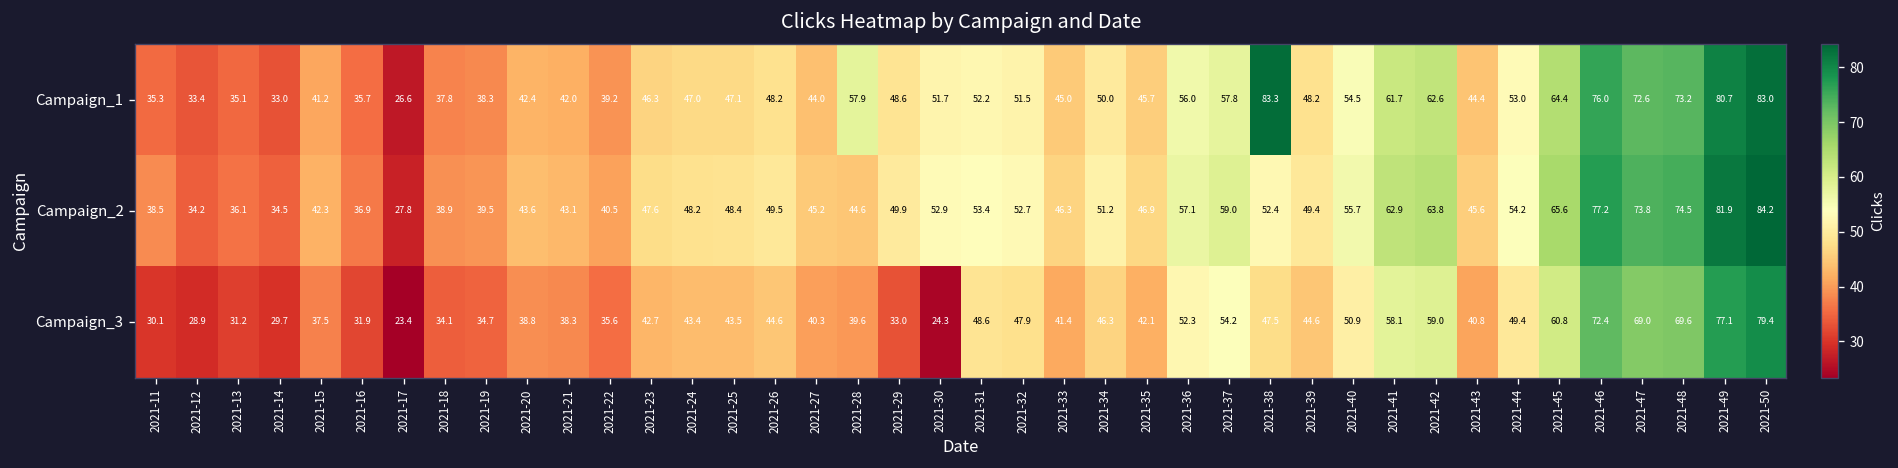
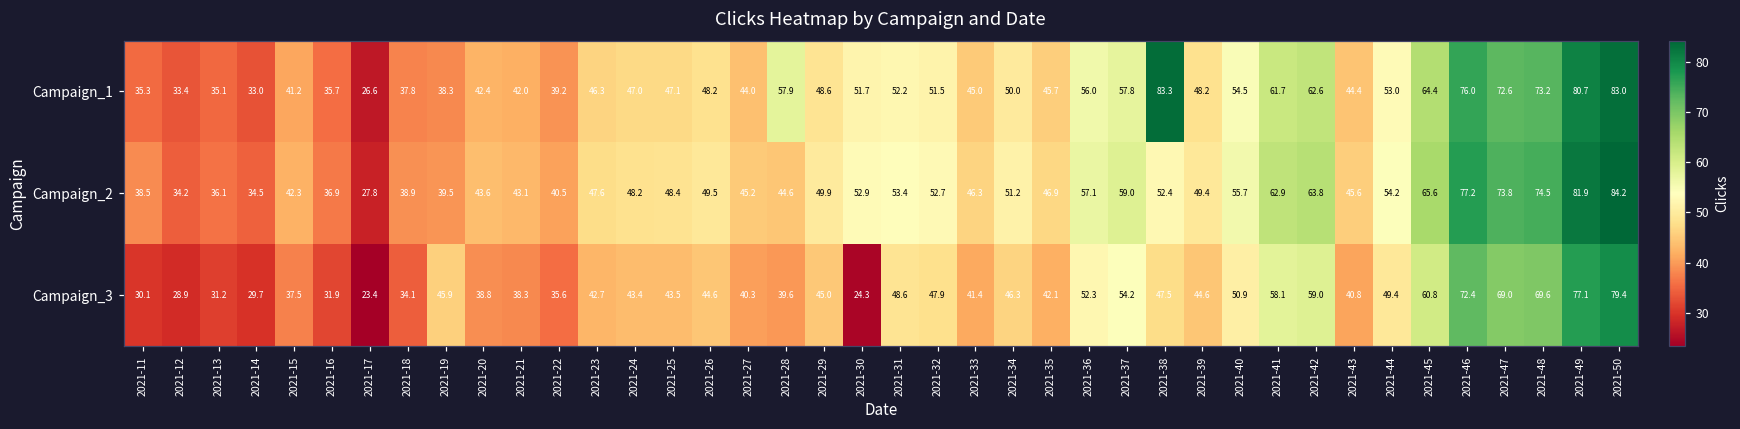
  {
    "Campaign_1": {
      "2021-11": 35.3,
      "2021-12": 33.4,
      "2021-13": 35.1,
      "2021-14": 33.0,
      "2021-15": 41.2,
      "2021-16": 35.7,
      "2021-17": 26.6,
      "2021-18": 37.8,
      "2021-19": 38.3,
      "2021-20": 42.4,
      "2021-21": 42.0,
      "2021-22": 39.2,
      "2021-23": 46.3,
      "2021-24": 47.0,
      "2021-25": 47.1,
      "2021-26": 48.2,
      "2021-27": 44.0,
      "2021-28": 57.9,
      "2021-29": 48.6,
      "2021-30": 51.7,
      "2021-31": 52.2,
      "2021-32": 51.5,
      "2021-33": 45.0,
      "2021-34": 50.0,
      "2021-35": 45.7,
      "2021-36": 56.0,
      "2021-37": 57.8,
      "2021-38": 83.3,
      "2021-39": 48.2,
      "2021-40": 54.5,
      "2021-41": 61.7,
      "2021-42": 62.6,
      "2021-43": 44.4,
      "2021-44": 53.0,
      "2021-45": 64.4,
      "2021-46": 76.0,
      "2021-47": 72.6,
      "2021-48": 73.2,
      "2021-49": 80.7,
      "2021-50": 83.0
    },
    "Campaign_2": {
      "2021-11": 38.5,
      "2021-12": 34.2,
      "2021-13": 36.1,
      "2021-14": 34.5,
      "2021-15": 42.3,
      "2021-16": 36.9,
      "2021-17": 27.8,
      "2021-18": 38.9,
      "2021-19": 39.5,
      "2021-20": 43.6,
      "2021-21": 43.1,
      "2021-22": 40.5,
      "2021-23": 47.6,
      "2021-24": 48.2,
      "2021-25": 48.4,
      "2021-26": 49.5,
      "2021-27": 45.2,
      "2021-28": 44.6,
      "2021-29": 49.9,
      "2021-30": 52.9,
      "2021-31": 53.4,
      "2021-32": 52.7,
      "2021-33": 46.3,
      "2021-34": 51.2,
      "2021-35": 46.9,
      "2021-36": 57.1,
      "2021-37": 59.0,
      "2021-38": 52.4,
      "2021-39": 49.4,
      "2021-40": 55.7,
      "2021-41": 62.9,
      "2021-42": 63.8,
      "2021-43": 45.6,
      "2021-44": 54.2,
      "2021-45": 65.6,
      "2021-46": 77.2,
      "2021-47": 73.8,
      "2021-48": 74.5,
      "2021-49": 81.9,
      "2021-50": 84.2
    },
    "Campaign_3": {
      "2021-11": 30.1,
      "2021-12": 28.9,
      "2021-13": 31.2,
      "2021-14": 29.7,
      "2021-15": 37.5,
      "2021-16": 31.9,
      "2021-17": 23.4,
      "2021-18": 34.1,
-     "2021-19": 34.7,
+     "2021-19": 45.9,
      "2021-20": 38.8,
      "2021-21": 38.3,
      "2021-22": 35.6,
      "2021-23": 42.7,
      "2021-24": 43.4,
      "2021-25": 43.5,
      "2021-26": 44.6,
      "2021-27": 40.3,
      "2021-28": 39.6,
-     "2021-29": 33.0,
+     "2021-29": 45.0,
      "2021-30": 24.3,
      "2021-31": 48.6,
      "2021-32": 47.9,
      "2021-33": 41.4,
      "2021-34": 46.3,
      "2021-35": 42.1,
      "2021-36": 52.3,
      "2021-37": 54.2,
      "2021-38": 47.5,
      "2021-39": 44.6,
      "2021-40": 50.9,
      "2021-41": 58.1,
      "2021-42": 59.0,
      "2021-43": 40.8,
      "2021-44": 49.4,
      "2021-45": 60.8,
      "2021-46": 72.4,
      "2021-47": 69.0,
      "2021-48": 69.6,
      "2021-49": 77.1,
      "2021-50": 79.4
    }
  }
